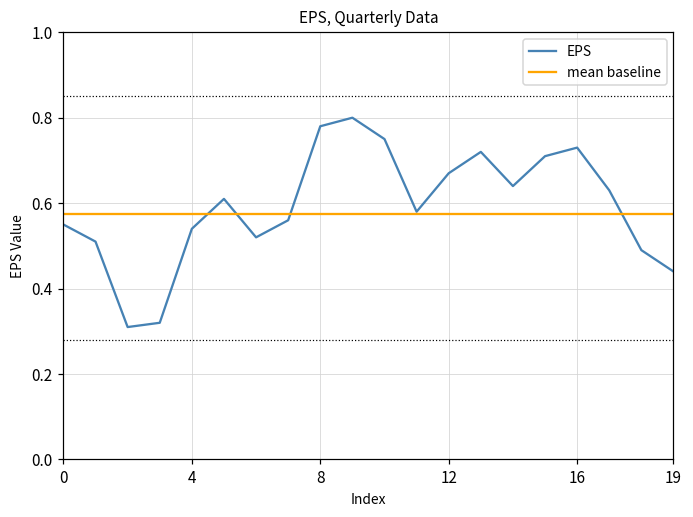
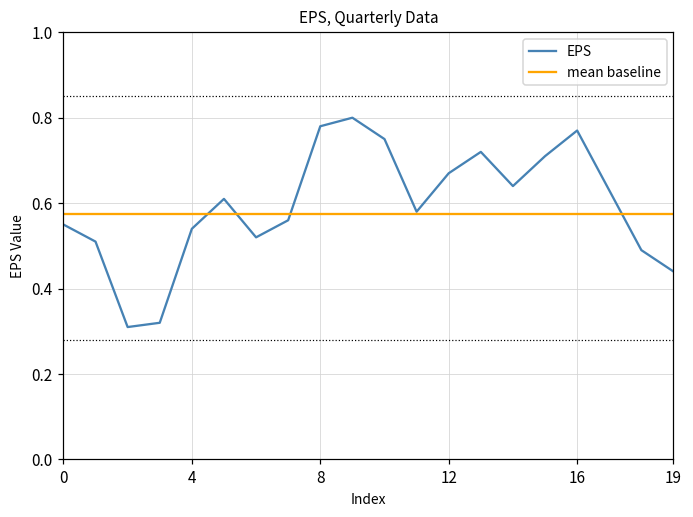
  {
    "EPS": {
      "0": 0.55,
      "4": 0.54,
      "8": 0.78,
      "12": 0.67,
-     "16": 0.73,
+     "16": 0.77,
      "19": 0.44
    },
    "mean baseline": {
      "0": 0.58,
      "4": 0.58,
      "8": 0.58,
      "12": 0.58,
      "16": 0.58,
      "19": 0.58
    }
  }
